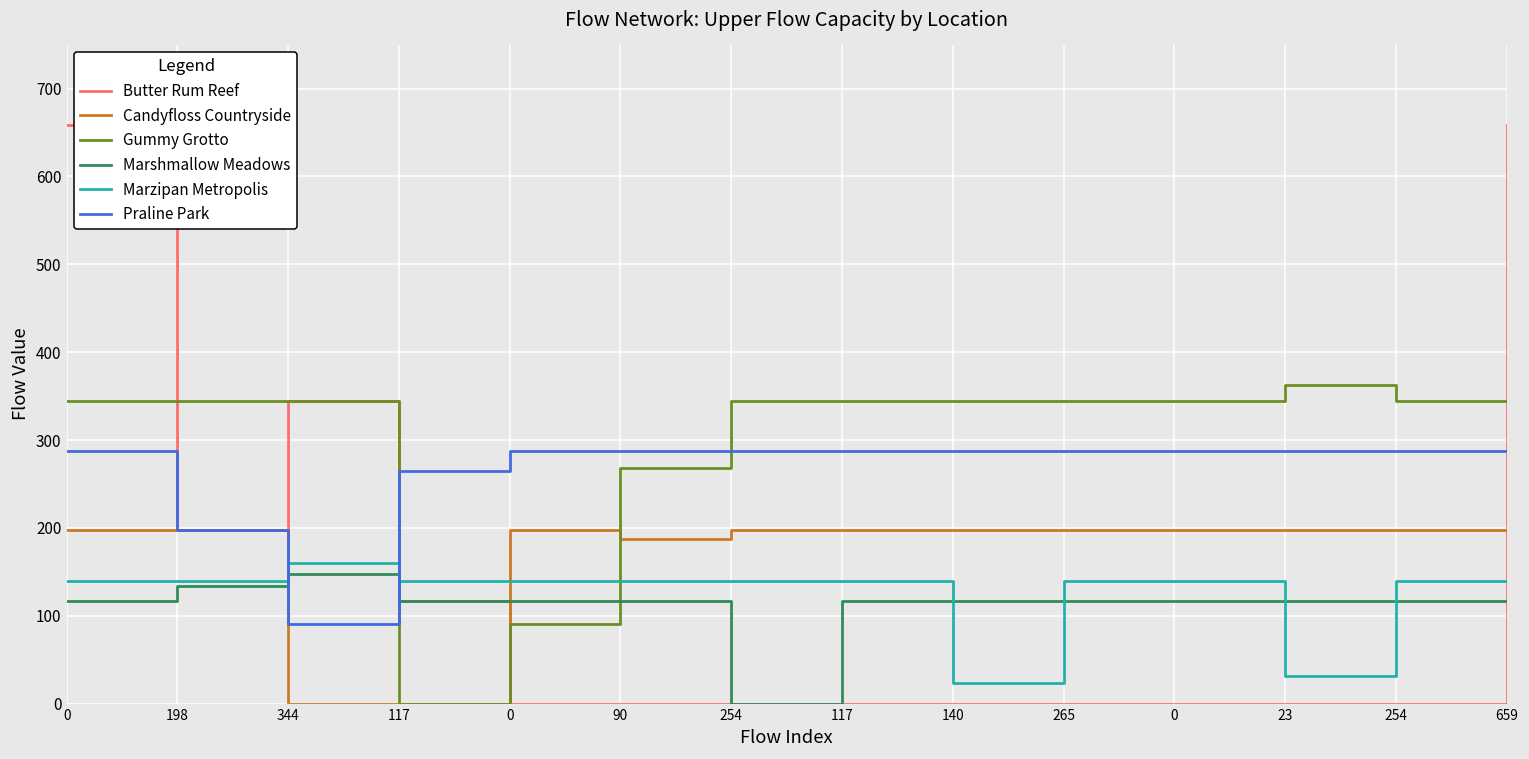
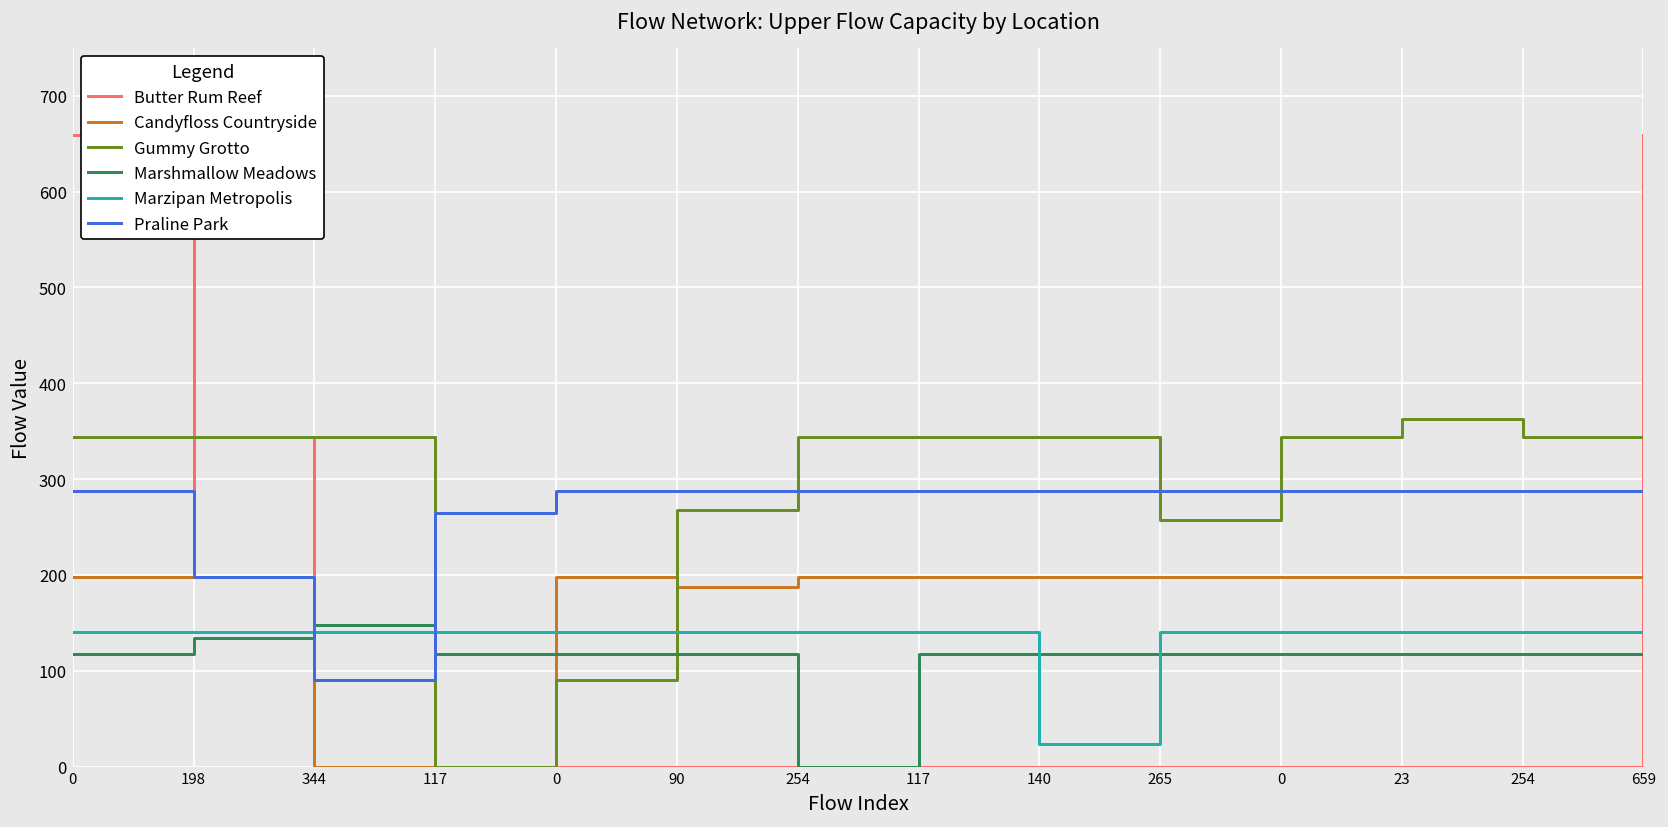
  {
    "Butter Rum Reef": {
      "90": 0,
      "140": 0,
      "265": 0,
      "23": 0,
      "659": 660
    },
    "Candyfloss Countryside": {
      "344": 0,
      "90": 190,
      "140": 200,
      "265": 200,
      "23": 200,
      "659": 200
    },
    "Gummy Grotto": {
      "198": 340,
      "90": 270,
      "140": 340,
-     "265": 340,
+     "265": 260,
      "23": 360,
      "659": 340
    },
    "Marshmallow Meadows": {
      "198": 130,
      "344": 150,
      "90": 120,
      "140": 120,
      "265": 120,
      "23": 120,
      "659": 120
    },
    "Marzipan Metropolis": {
      "198": 140,
-     "344": 160,
+     "344": 140,
      "90": 140,
      "140": 20,
      "265": 140,
-     "23": 30,
+     "23": 140,
      "659": 140
    },
    "Praline Park": {
      "344": 90,
      "90": 290,
      "140": 290,
      "265": 290,
      "23": 290,
      "659": 290
    }
  }
